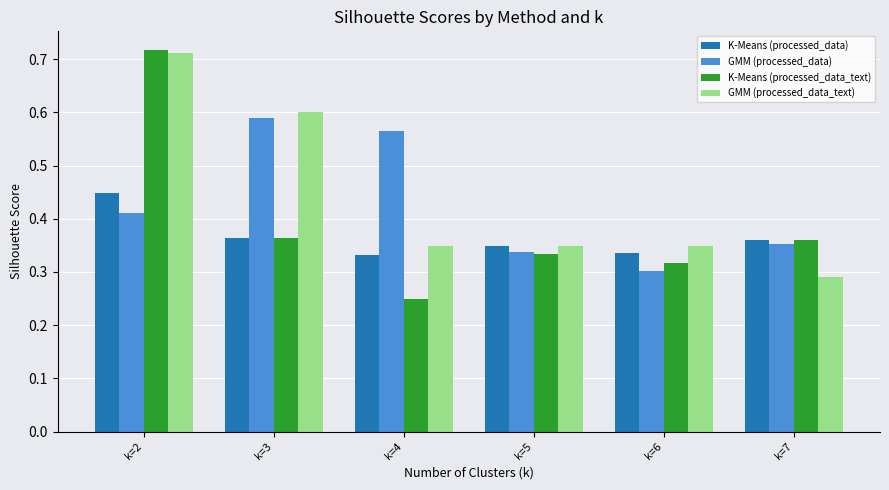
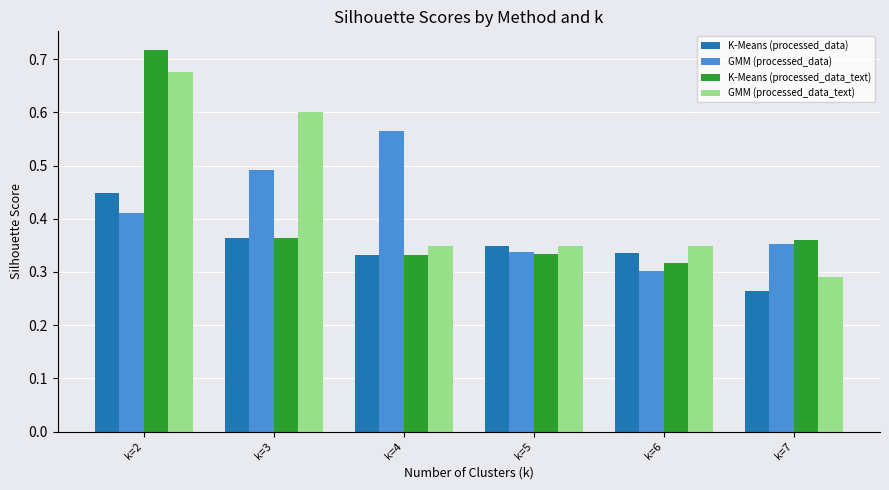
  {
    "K-Means (processed_data)": {
      "k=2": 0.45,
      "k=3": 0.36,
      "k=4": 0.33,
      "k=5": 0.35,
      "k=6": 0.34,
-     "k=7": 0.36
+     "k=7": 0.26
    },
    "GMM (processed_data)": {
      "k=2": 0.41,
-     "k=3": 0.59,
+     "k=3": 0.49,
      "k=4": 0.56,
      "k=5": 0.34,
      "k=6": 0.30,
      "k=7": 0.35
    },
    "K-Means (processed_data_text)": {
      "k=2": 0.72,
      "k=3": 0.36,
-     "k=4": 0.25,
+     "k=4": 0.33,
      "k=5": 0.33,
      "k=6": 0.32,
      "k=7": 0.36
    },
    "GMM (processed_data_text)": {
-     "k=2": 0.71,
+     "k=2": 0.68,
      "k=3": 0.60,
      "k=4": 0.35,
      "k=5": 0.35,
      "k=6": 0.35,
      "k=7": 0.29
    }
  }
